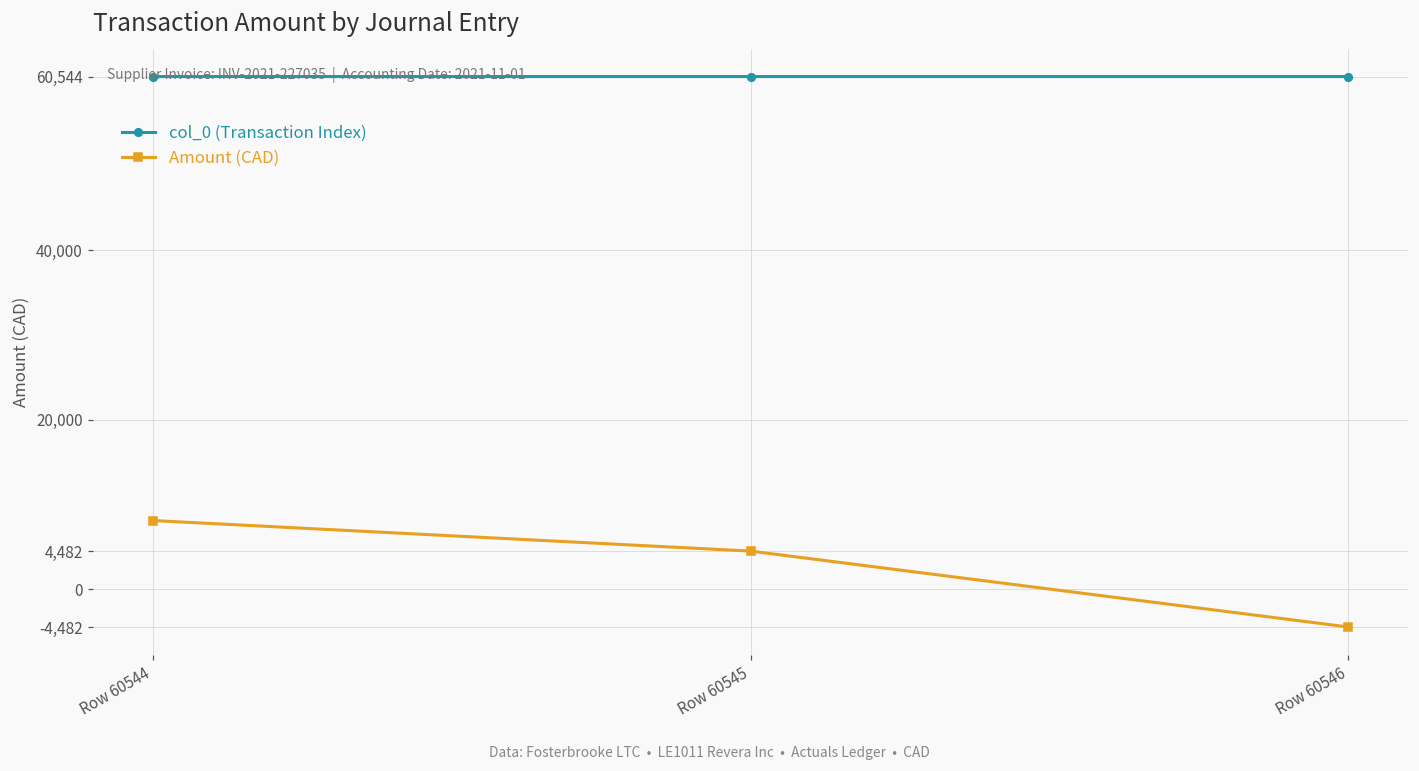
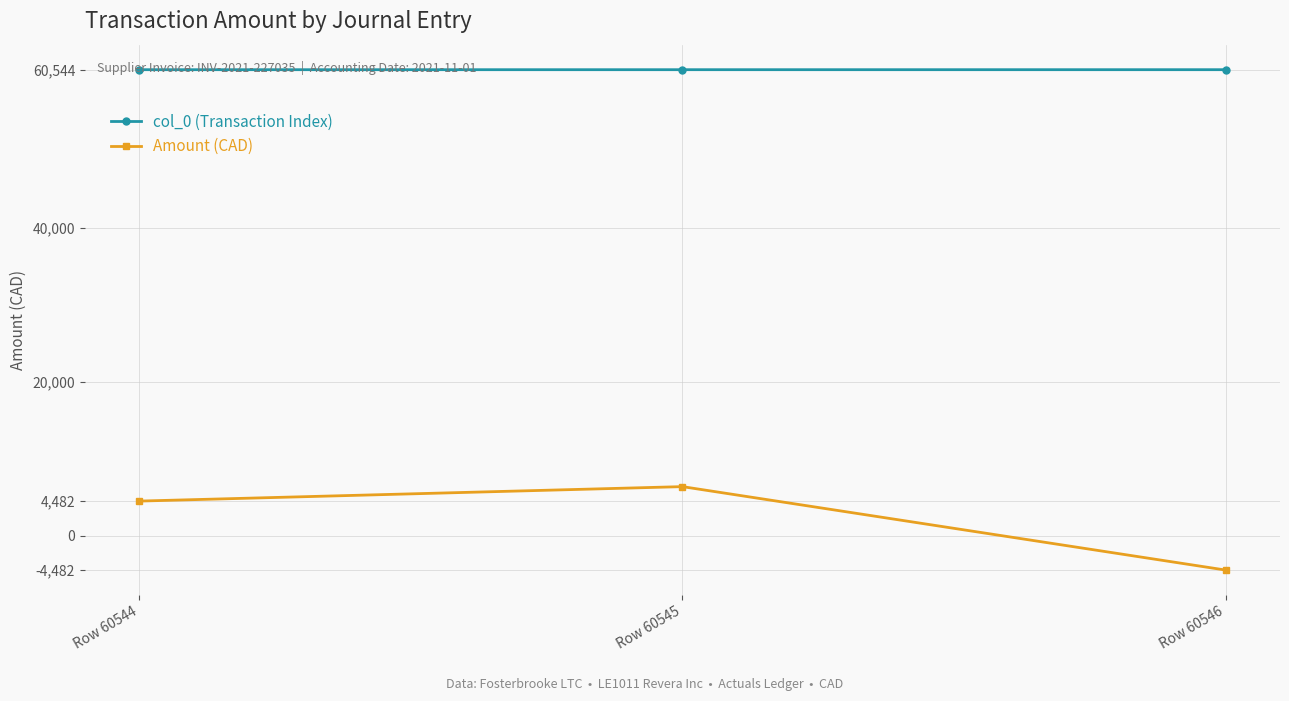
  {
    "col_0 (Transaction Index)": {
      "Row 60545": "61,000",
      "Row 60546": "61,000"
    },
    "Amount (CAD)": {
-     "Row 60544": "8,000",
-     "Row 60545": "4,000",
+     "Row 60544": "4,000",
+     "Row 60545": "6,000",
      "Row 60546": "-4,000"
    }
  }
